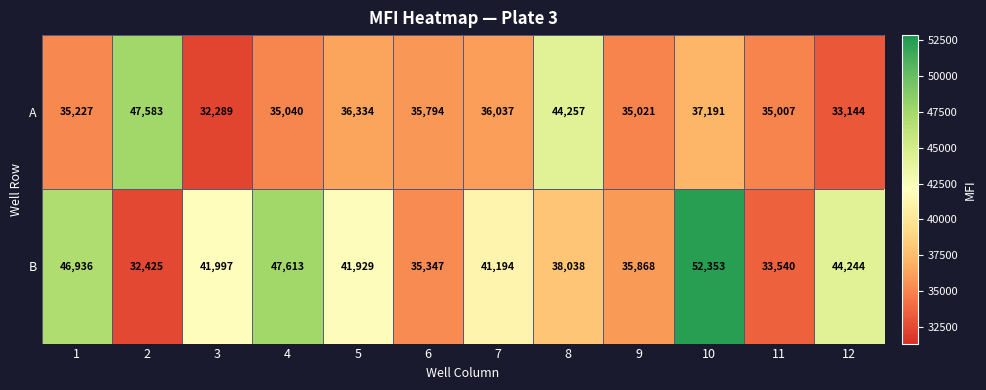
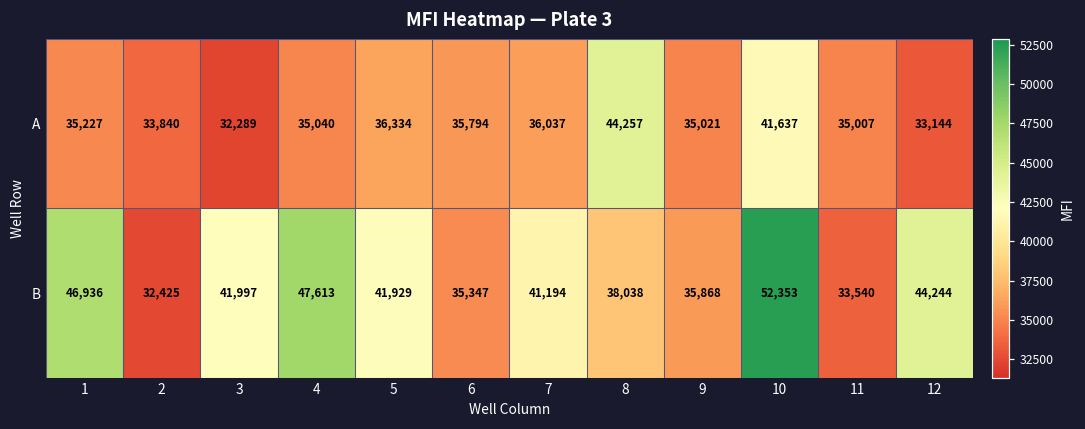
  {
    "A": {
      "1": "35,227",
-     "2": "47,583",
+     "2": "33,840",
      "3": "32,289",
      "4": "35,040",
      "5": "36,334",
      "6": "35,794",
      "7": "36,037",
      "8": "44,257",
      "9": "35,021",
-     "10": "37,191",
+     "10": "41,637",
      "11": "35,007",
      "12": "33,144"
    },
    "B": {
      "1": "46,936",
      "2": "32,425",
      "3": "41,997",
      "4": "47,613",
      "5": "41,929",
      "6": "35,347",
      "7": "41,194",
      "8": "38,038",
      "9": "35,868",
      "10": "52,353",
      "11": "33,540",
      "12": "44,244"
    }
  }
